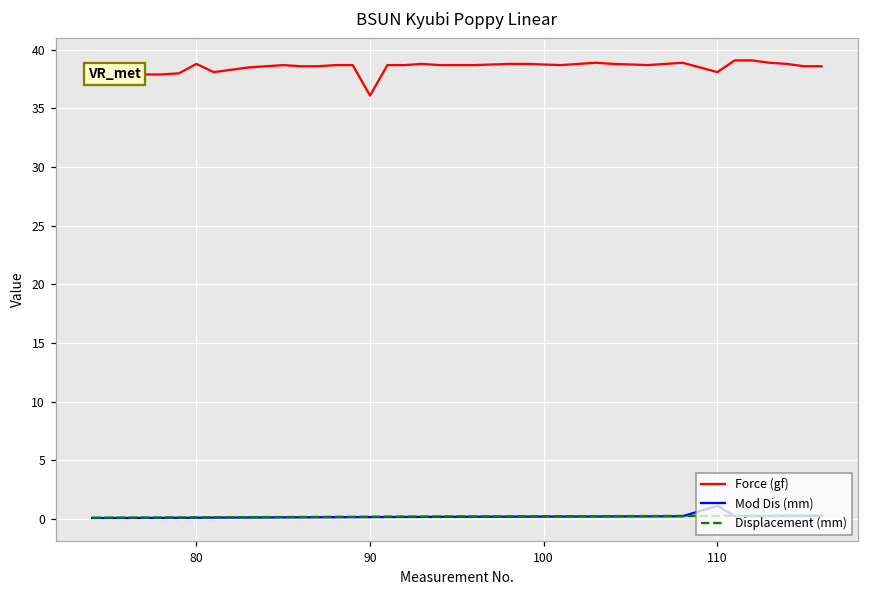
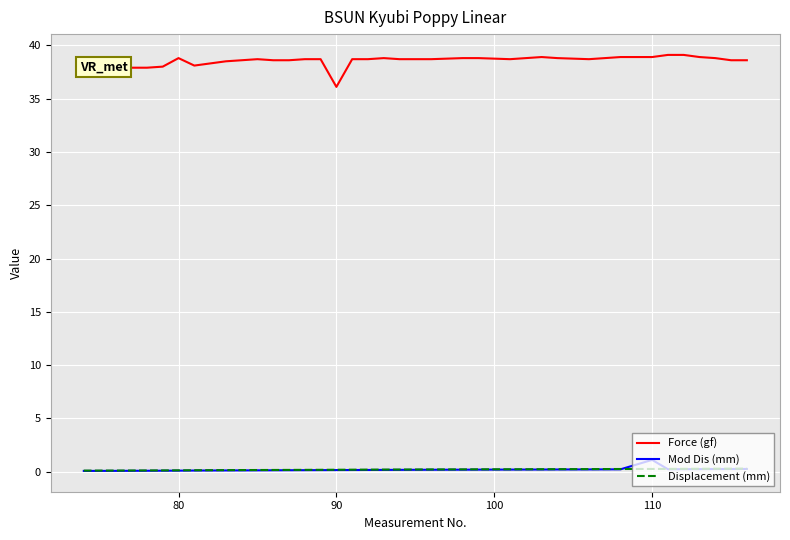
  {
    "Force (gf)": {
      "80": 38.8,
      "90": 36.1,
-     "110": 38.1
+     "110": 38.9
    }
  }
